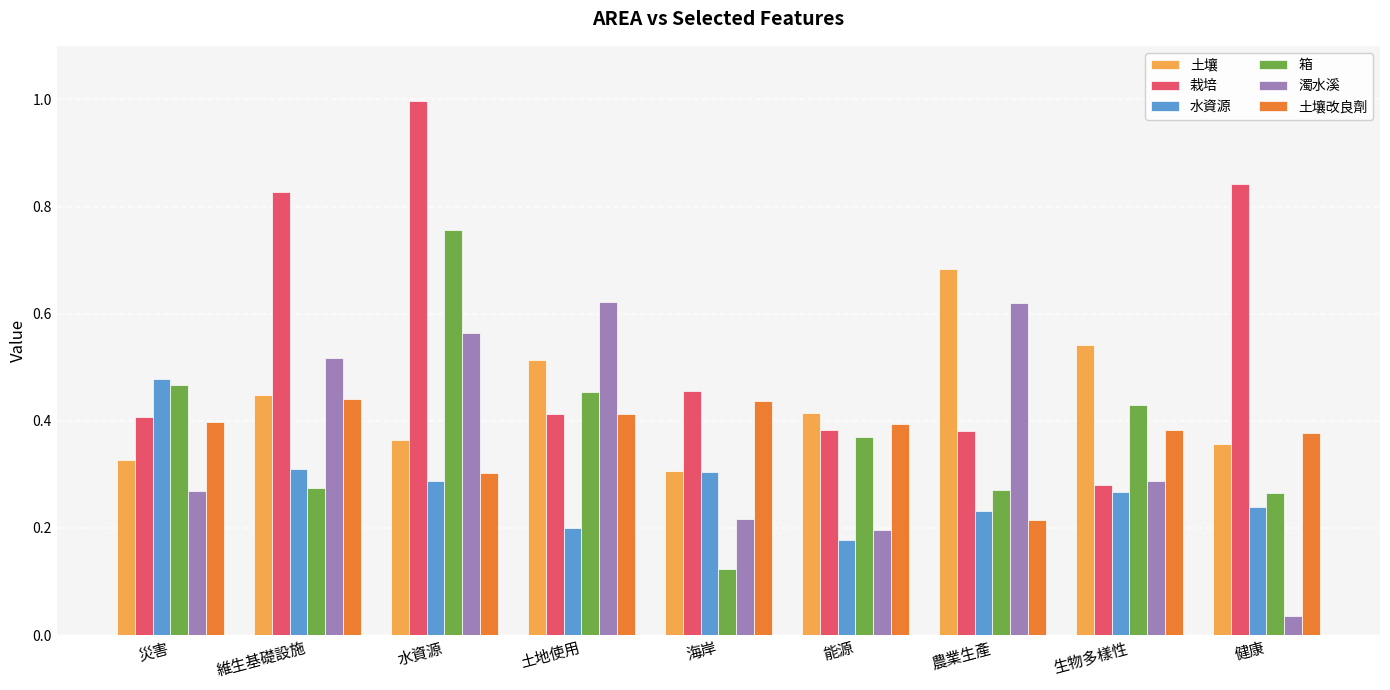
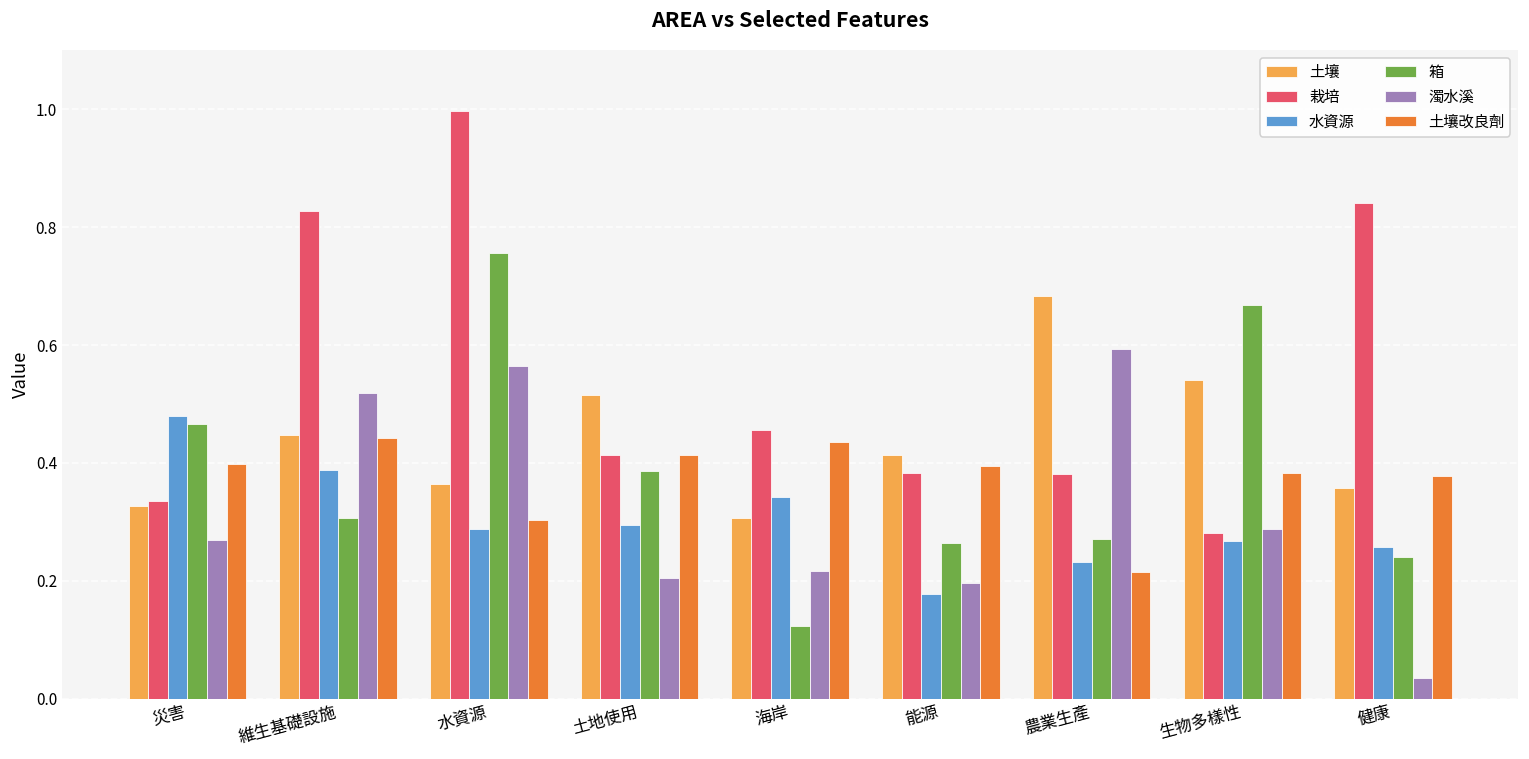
  {
    "栽培": {
-     "災害": 0.41,
+     "災害": 0.34,
      "維生基礎設施": 0.83,
      "水資源": 1.00,
      "土地使用": 0.41,
      "海岸": 0.46,
      "能源": 0.38,
      "農業生產": 0.38,
      "生物多樣性": 0.28,
      "健康": 0.84
    },
    "水資源": {
      "災害": 0.48,
-     "維生基礎設施": 0.31,
+     "維生基礎設施": 0.39,
      "水資源": 0.29,
-     "土地使用": 0.20,
-     "海岸": 0.30,
+     "土地使用": 0.30,
+     "海岸": 0.34,
      "能源": 0.18,
      "農業生產": 0.23,
      "生物多樣性": 0.27,
-     "健康": 0.24
+     "健康": 0.26
    },
    "箱": {
      "災害": 0.47,
-     "維生基礎設施": 0.27,
+     "維生基礎設施": 0.31,
      "水資源": 0.76,
-     "土地使用": 0.45,
+     "土地使用": 0.39,
      "海岸": 0.12,
-     "能源": 0.37,
+     "能源": 0.26,
      "農業生產": 0.27,
-     "生物多樣性": 0.43,
-     "健康": 0.26
+     "生物多樣性": 0.67,
+     "健康": 0.24
    },
    "濁水溪": {
      "災害": 0.27,
      "維生基礎設施": 0.52,
      "水資源": 0.56,
-     "土地使用": 0.62,
+     "土地使用": 0.20,
      "海岸": 0.22,
      "能源": 0.20,
-     "農業生產": 0.62,
+     "農業生產": 0.59,
      "生物多樣性": 0.29,
      "健康": 0.03
    }
  }
